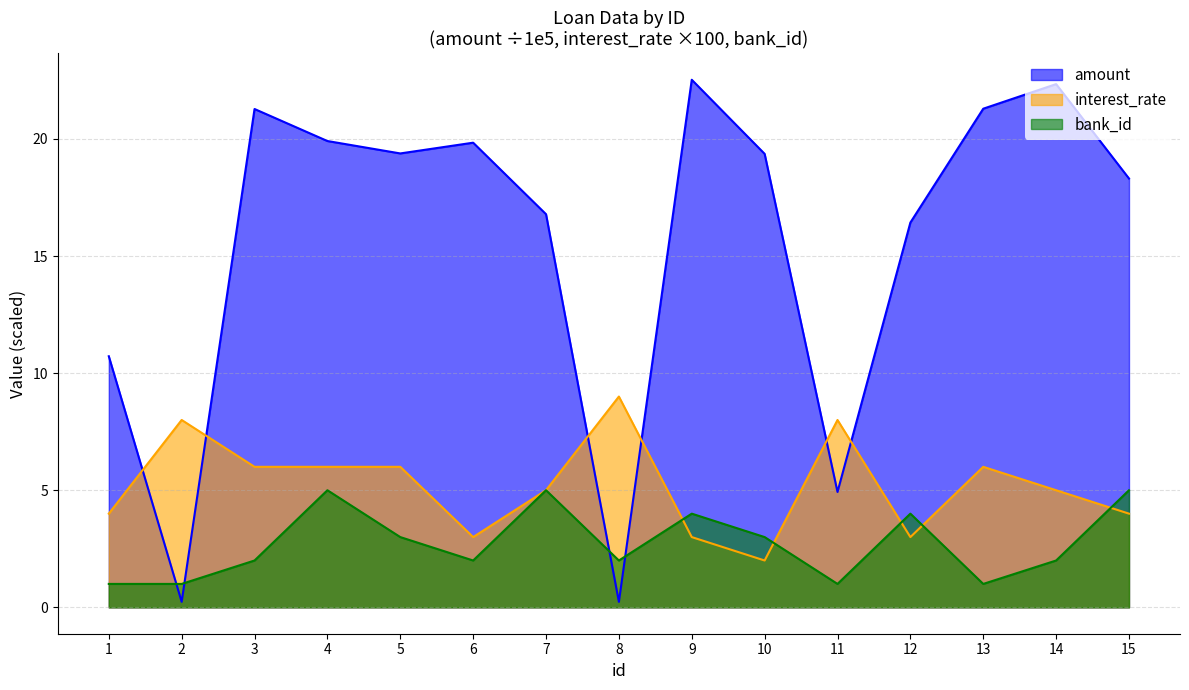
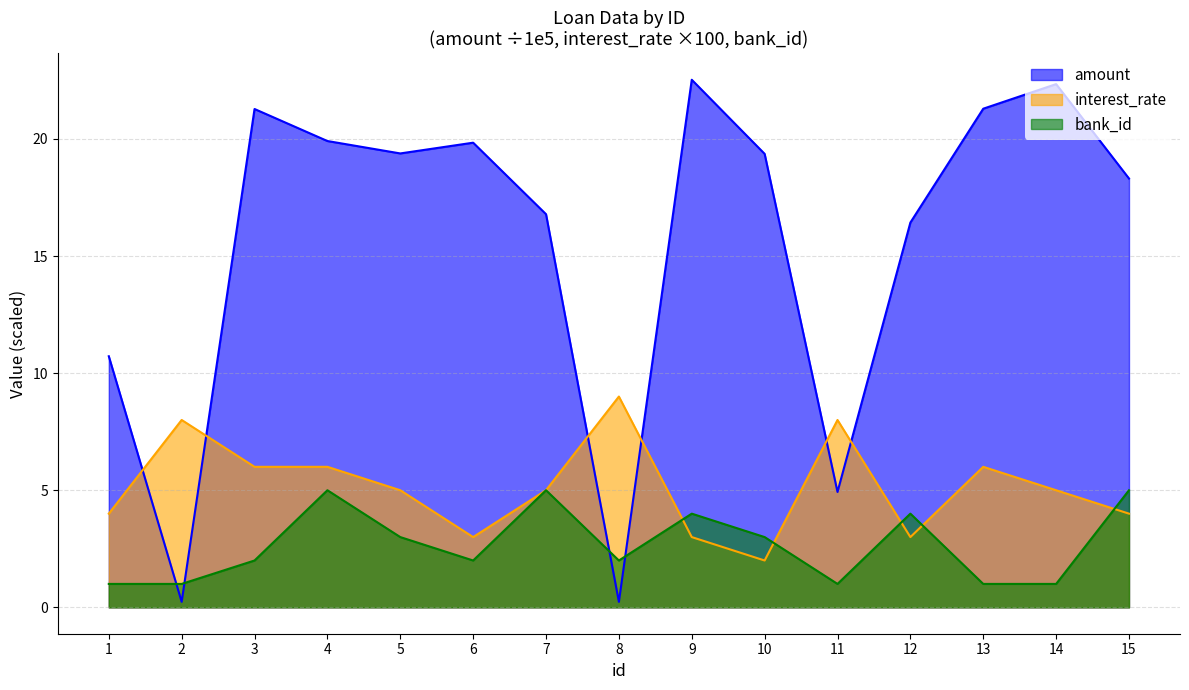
  {
    "amount": {
      "1": 10.7,
      "2": 0.2,
      "3": 21.3,
      "4": 19.9,
      "5": 19.4,
      "6": 19.8,
      "7": 16.8,
      "8": 0.2,
      "9": 22.5,
      "10": 19.4,
      "11": 4.9,
      "12": 16.4,
      "13": 21.3,
      "15": 18.3
    },
    "interest_rate": {
      "1": 4.0,
      "2": 8.0,
      "3": 6.0,
      "4": 6.0,
-     "5": 6.0,
+     "5": 5.0,
      "6": 3.0,
      "8": 9.0,
      "9": 3.0,
      "10": 2.0,
      "11": 8.0,
      "12": 3.0,
      "13": 6.0,
      "14": 5.0,
      "15": 4.0
    },
    "bank_id": {
      "1": 1,
      "2": 1,
      "3": 2,
      "4": 5,
      "5": 3,
      "6": 2,
      "8": 2,
      "9": 4,
      "10": 3,
      "11": 1,
      "12": 4,
      "13": 1,
-     "14": 2,
+     "14": 1,
      "15": 5
    }
  }
